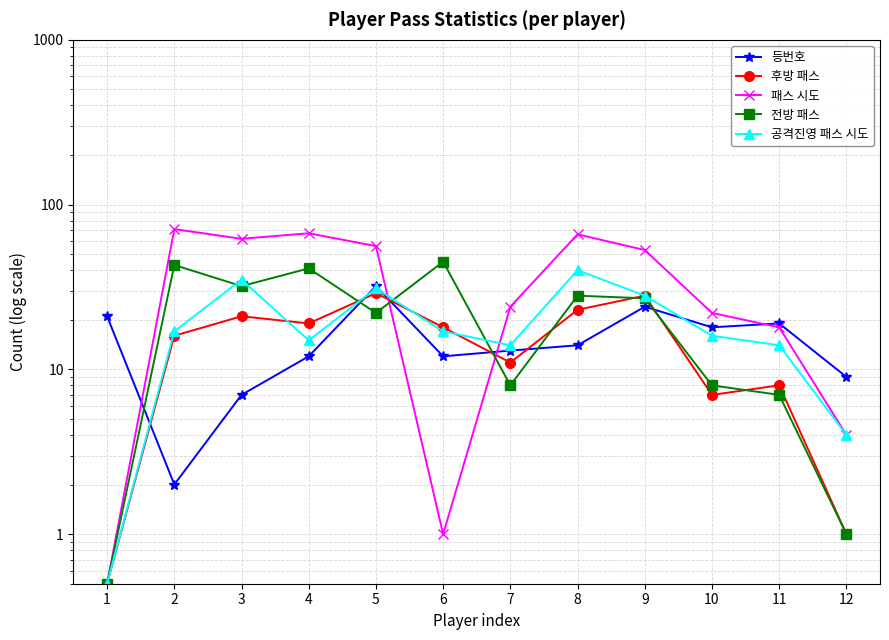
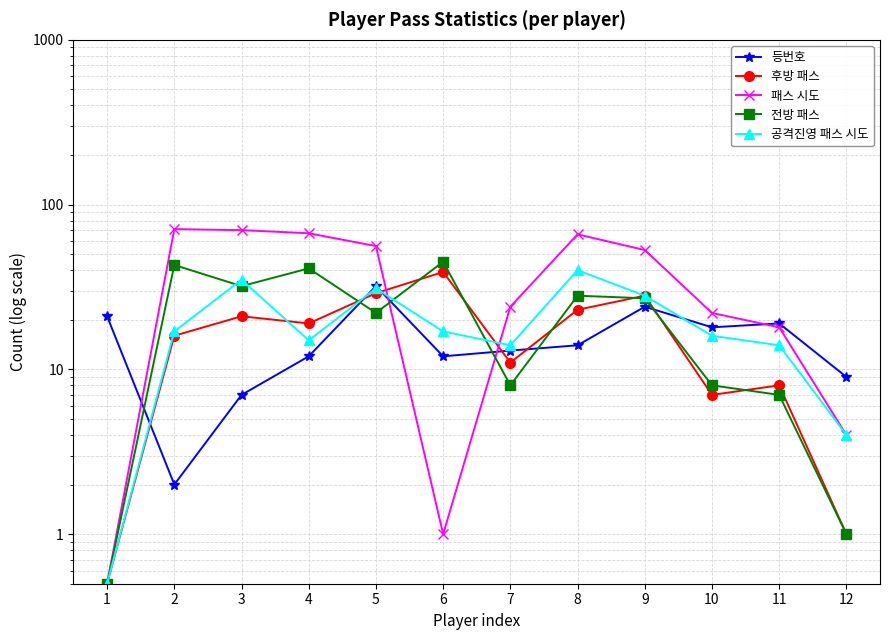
  {
    "등번호": {
      "1": 21,
      "2": 2,
      "3": 7,
      "4": 12,
      "6": 12,
      "7": 13,
      "8": 14,
      "9": 24,
      "10": 18,
      "11": 19,
      "12": 9
    },
    "후방 패스": {
      "2": 16,
      "3": 21,
      "4": 19,
      "5": 29,
-     "6": 18,
+     "6": 39,
      "7": 11,
      "8": 23,
      "10": 7,
      "11": 8
    },
    "패스 시도": {
      "2": 71,
-     "3": 62,
+     "3": 70,
      "4": 67,
      "5": 56,
      "6": 1,
      "7": 24,
      "8": 66,
      "9": 53,
      "10": 22,
      "11": 18
    },
    "전방 패스": {
      "2": 43,
      "3": 32,
      "4": 41,
      "5": 22,
      "6": 45,
      "7": 8,
      "8": 28,
      "9": 27,
      "10": 8,
      "11": 7
    },
    "공격진영 패스 시도": {
      "2": 17,
      "3": 35,
      "4": 15,
      "6": 17,
      "7": 14,
      "8": 40,
      "10": 16,
      "11": 14
    }
  }
